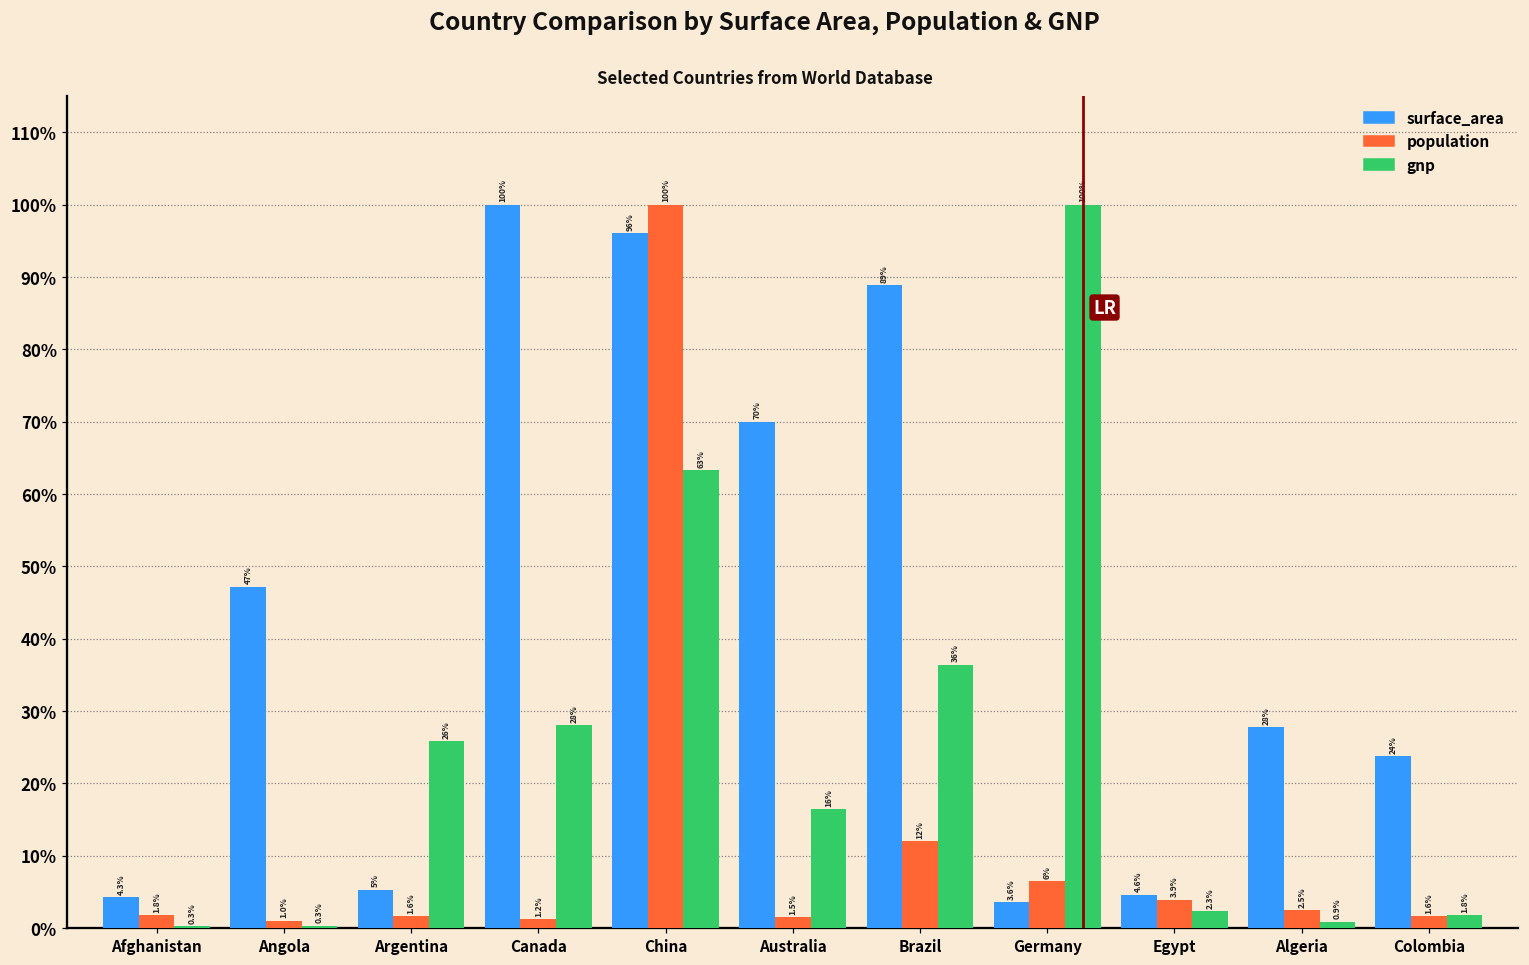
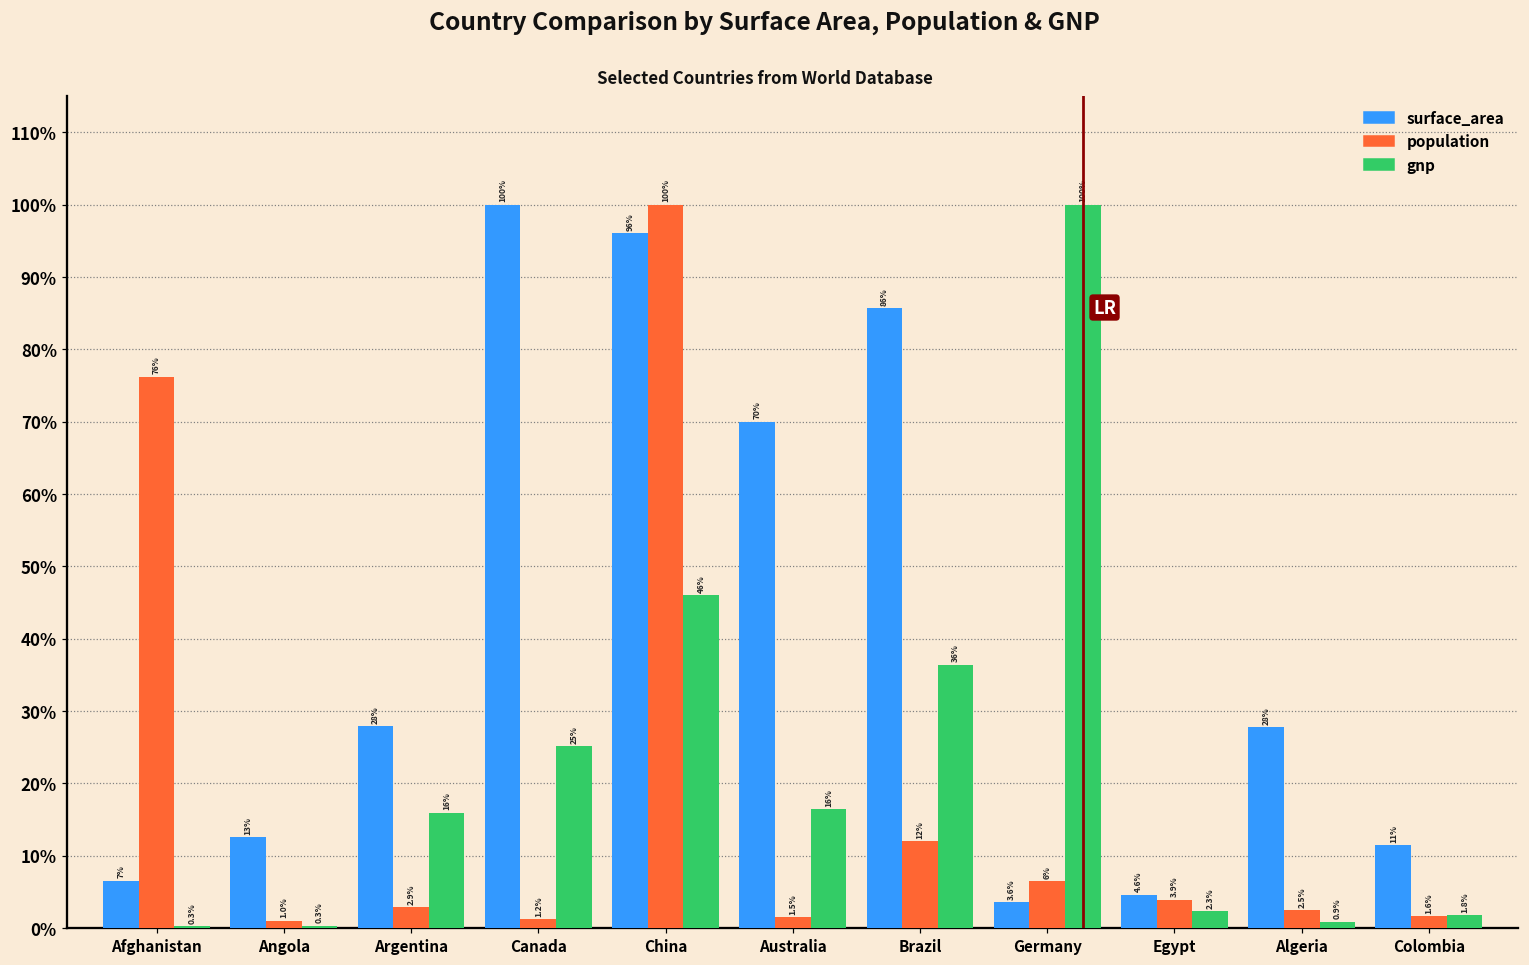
  {
    "surface_area": {
-     "Afghanistan": "4.3%",
-     "Angola": "47%",
-     "Argentina": "5%",
+     "Afghanistan": "7%",
+     "Angola": "13%",
+     "Argentina": "28%",
      "Canada": "100%",
      "China": "96%",
      "Australia": "70%",
-     "Brazil": "89%",
+     "Brazil": "86%",
      "Germany": "3.6%",
      "Egypt": "4.6%",
      "Algeria": "28%",
-     "Colombia": "24%"
+     "Colombia": "11%"
    },
    "population": {
-     "Afghanistan": "1.8%",
+     "Afghanistan": "76%",
      "Angola": "1.0%",
-     "Argentina": "1.6%",
+     "Argentina": "2.9%",
      "Canada": "1.2%",
      "China": "100%",
      "Australia": "1.5%",
      "Brazil": "12%",
      "Germany": "6%",
      "Egypt": "3.9%",
      "Algeria": "2.5%",
      "Colombia": "1.6%"
    },
    "gnp": {
      "Afghanistan": "0.3%",
      "Angola": "0.3%",
-     "Argentina": "26%",
-     "Canada": "28%",
-     "China": "63%",
+     "Argentina": "16%",
+     "Canada": "25%",
+     "China": "46%",
      "Australia": "16%",
      "Brazil": "36%",
      "Germany": "100%",
      "Egypt": "2.3%",
      "Algeria": "0.9%",
      "Colombia": "1.8%"
    }
  }
